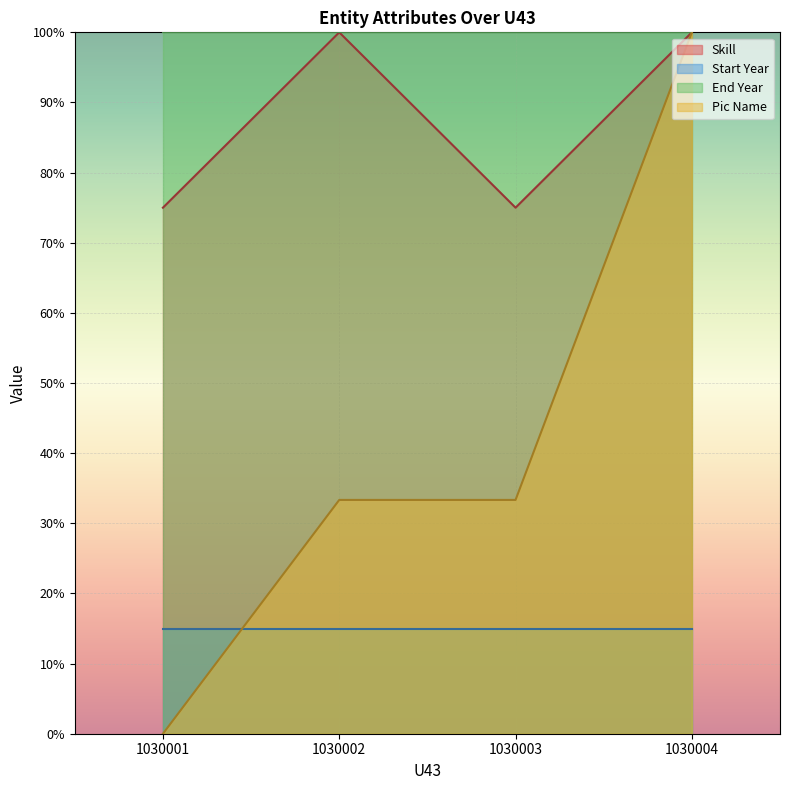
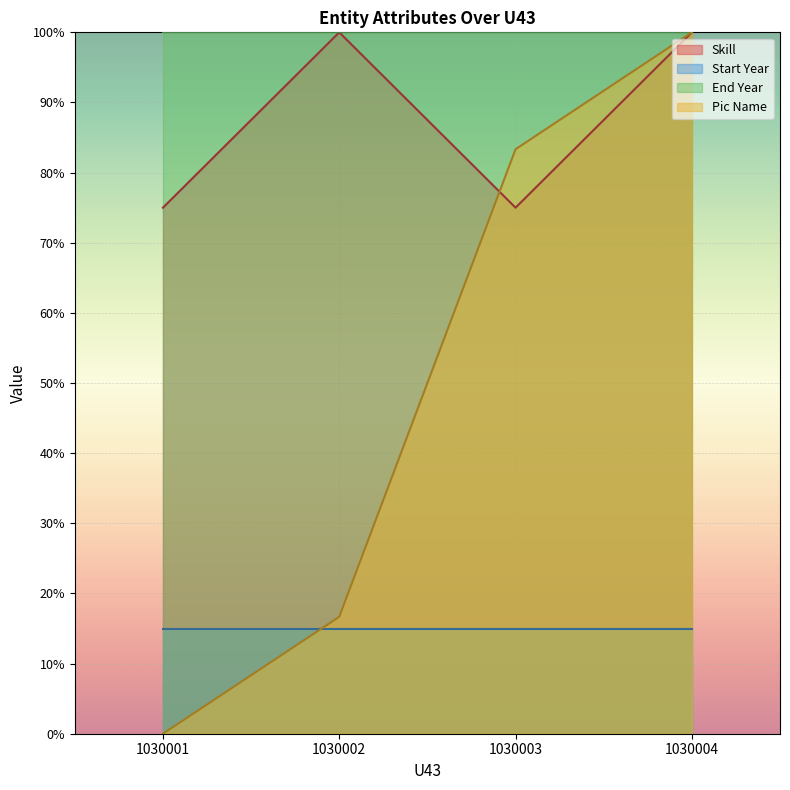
  {
    "Skill": {
      "1030001": "75%",
      "1030003": "75%"
    },
    "Start Year": {
      "1030001": "15%",
      "1030002": "15%",
      "1030003": "15%",
      "1030004": "15%"
    },
    "End Year": {
      "1030001": "100%",
      "1030003": "100%"
    },
    "Pic Name": {
      "1030001": "0%",
-     "1030002": "33%",
-     "1030003": "33%"
+     "1030002": "17%",
+     "1030003": "83%"
    }
  }
